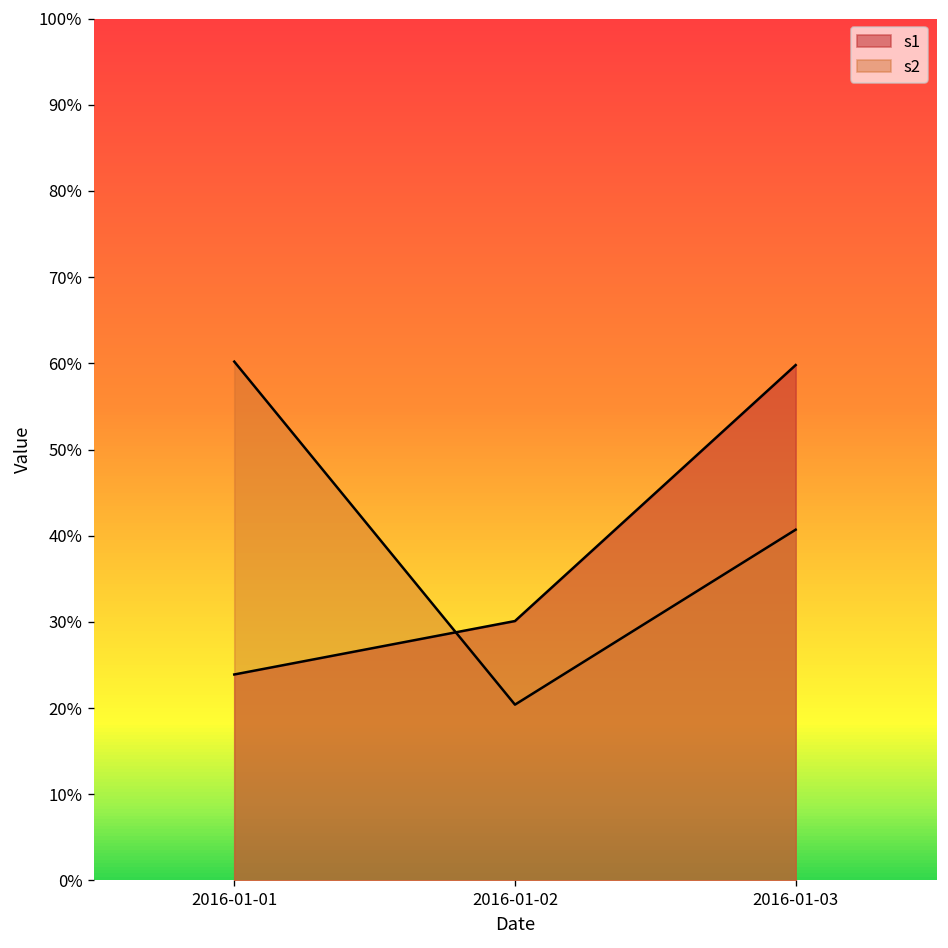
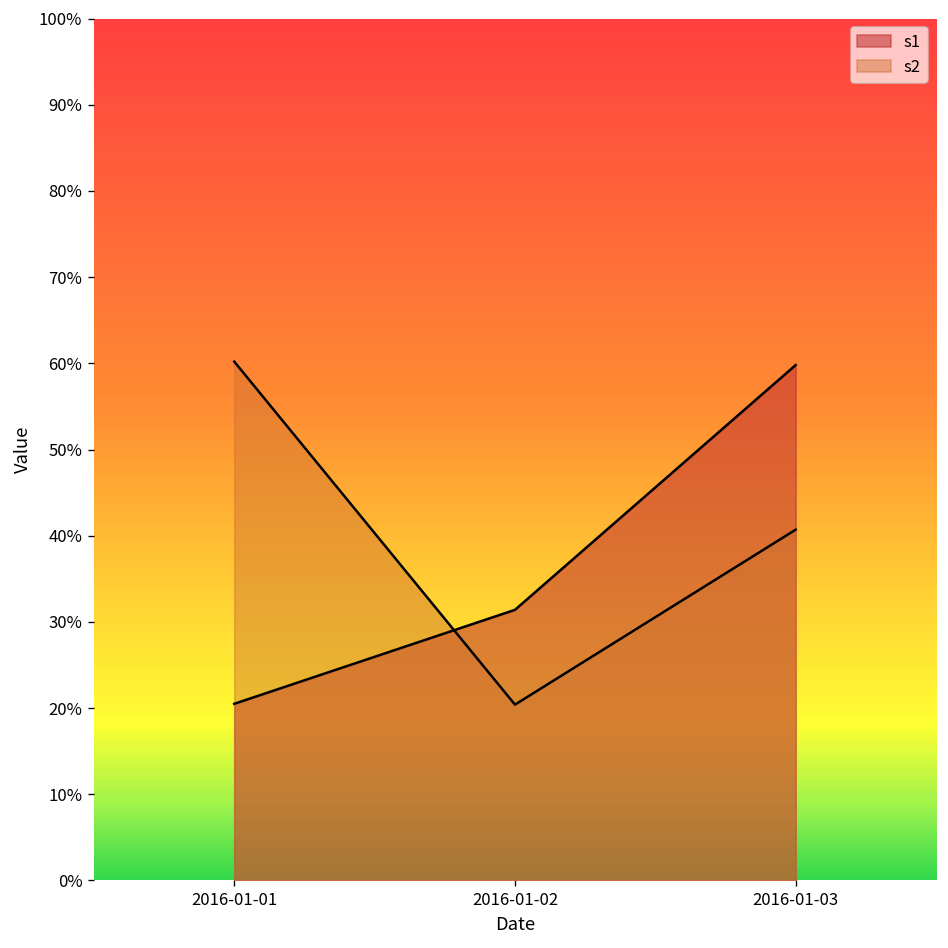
  {
    "s1": {
-     "2016-01-01": "24%",
-     "2016-01-02": "30%",
+     "2016-01-01": "21%",
+     "2016-01-02": "31%",
      "2016-01-03": "60%"
    },
    "s2": {
      "2016-01-01": "60%",
      "2016-01-02": "20%",
      "2016-01-03": "41%"
    }
  }
